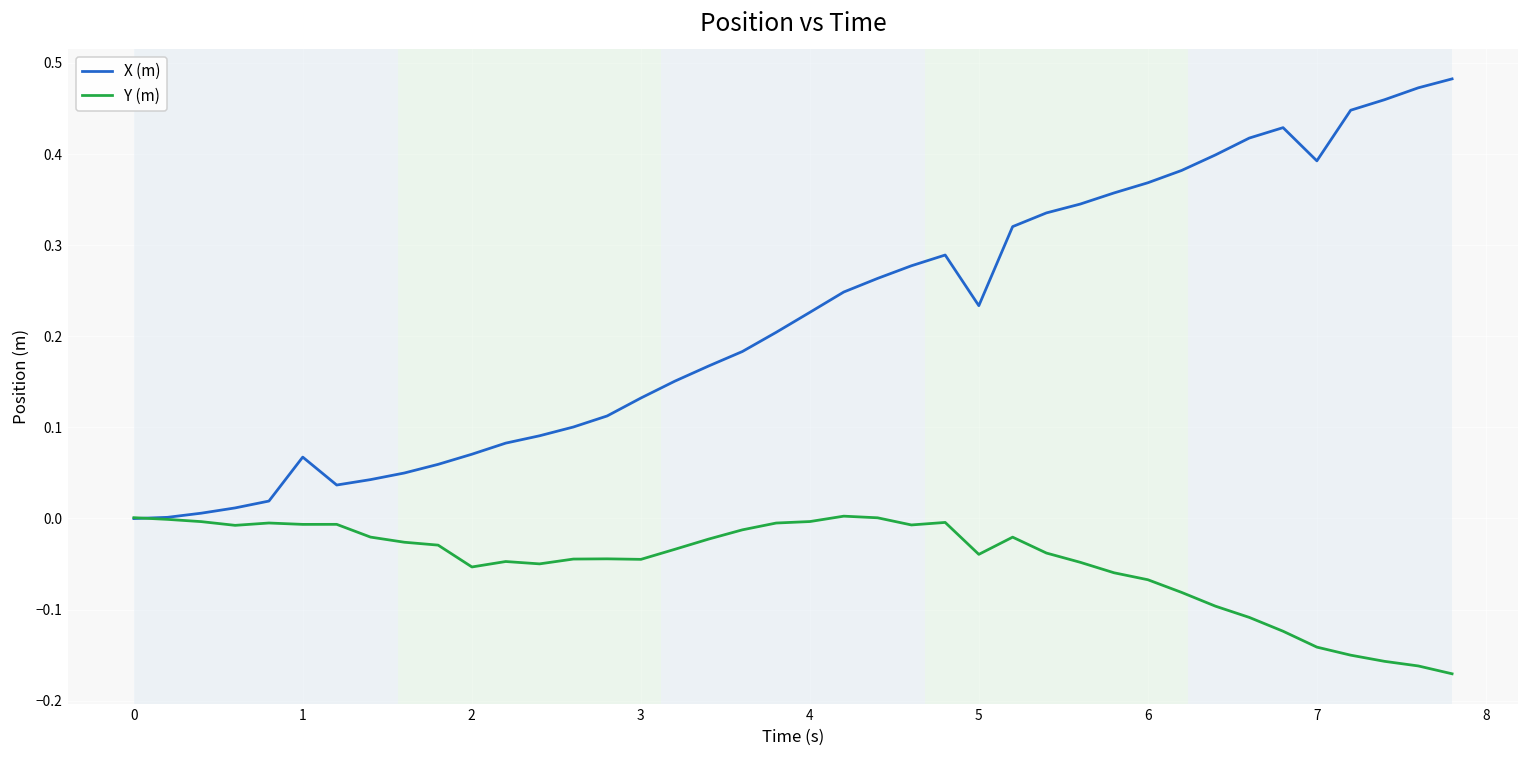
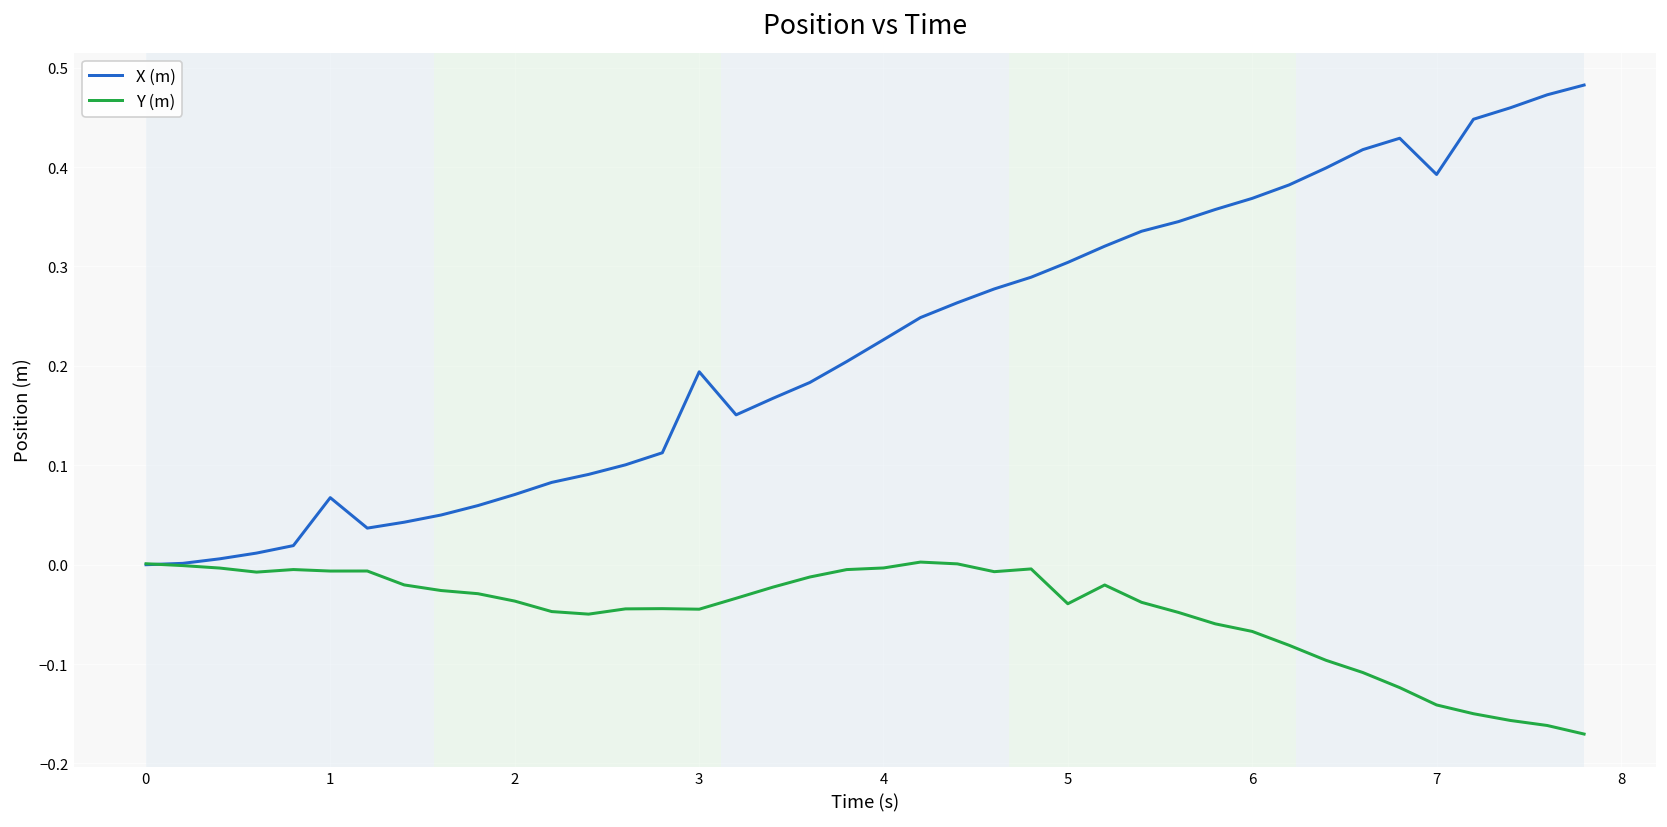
  {
    "X (m)": {
      "1": 0.07,
      "2": 0.07,
-     "3": 0.13,
+     "3": 0.19,
      "4": 0.23,
-     "5": 0.23,
+     "5": 0.30,
      "6": 0.37,
      "7": 0.39
    },
    "Y (m)": {
      "1": -0.01,
-     "2": -0.05,
+     "2": -0.04,
      "3": -0.04,
      "4": 0.00,
      "5": -0.04,
      "6": -0.07,
      "7": -0.14
    }
  }
